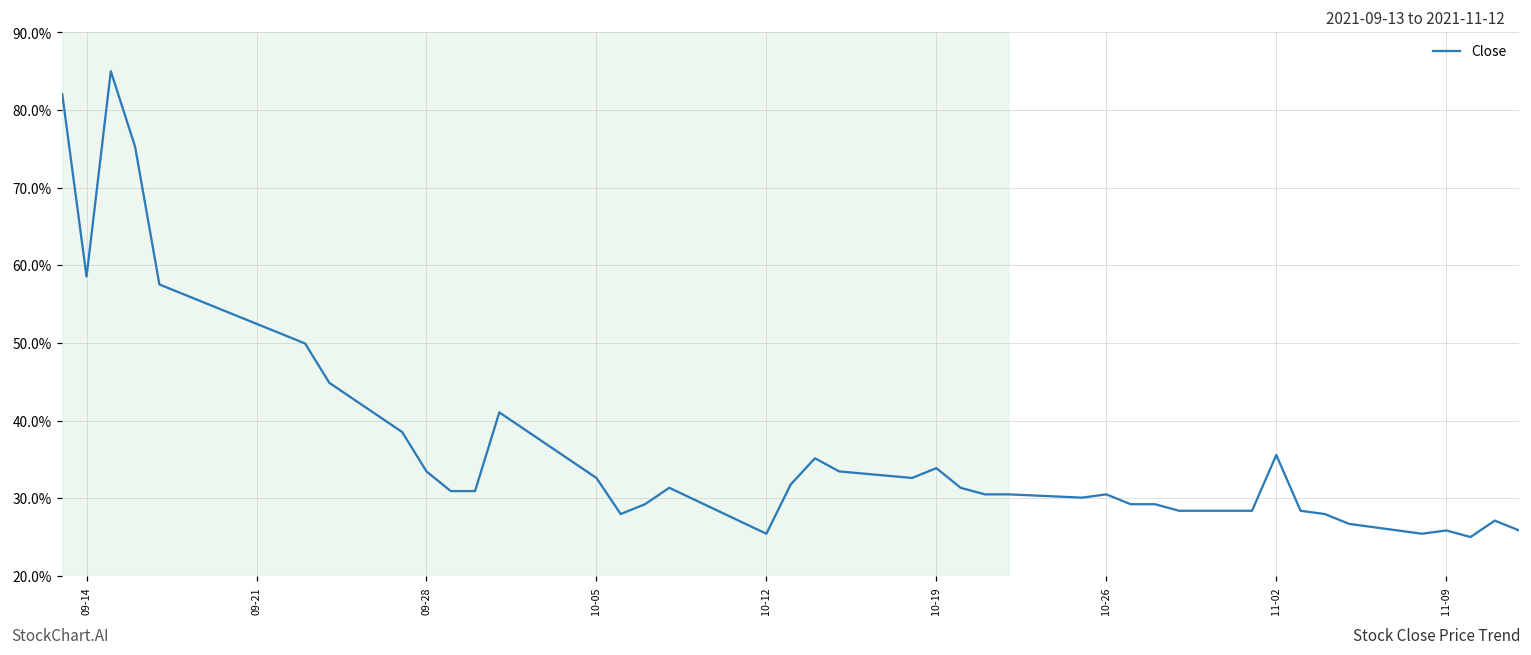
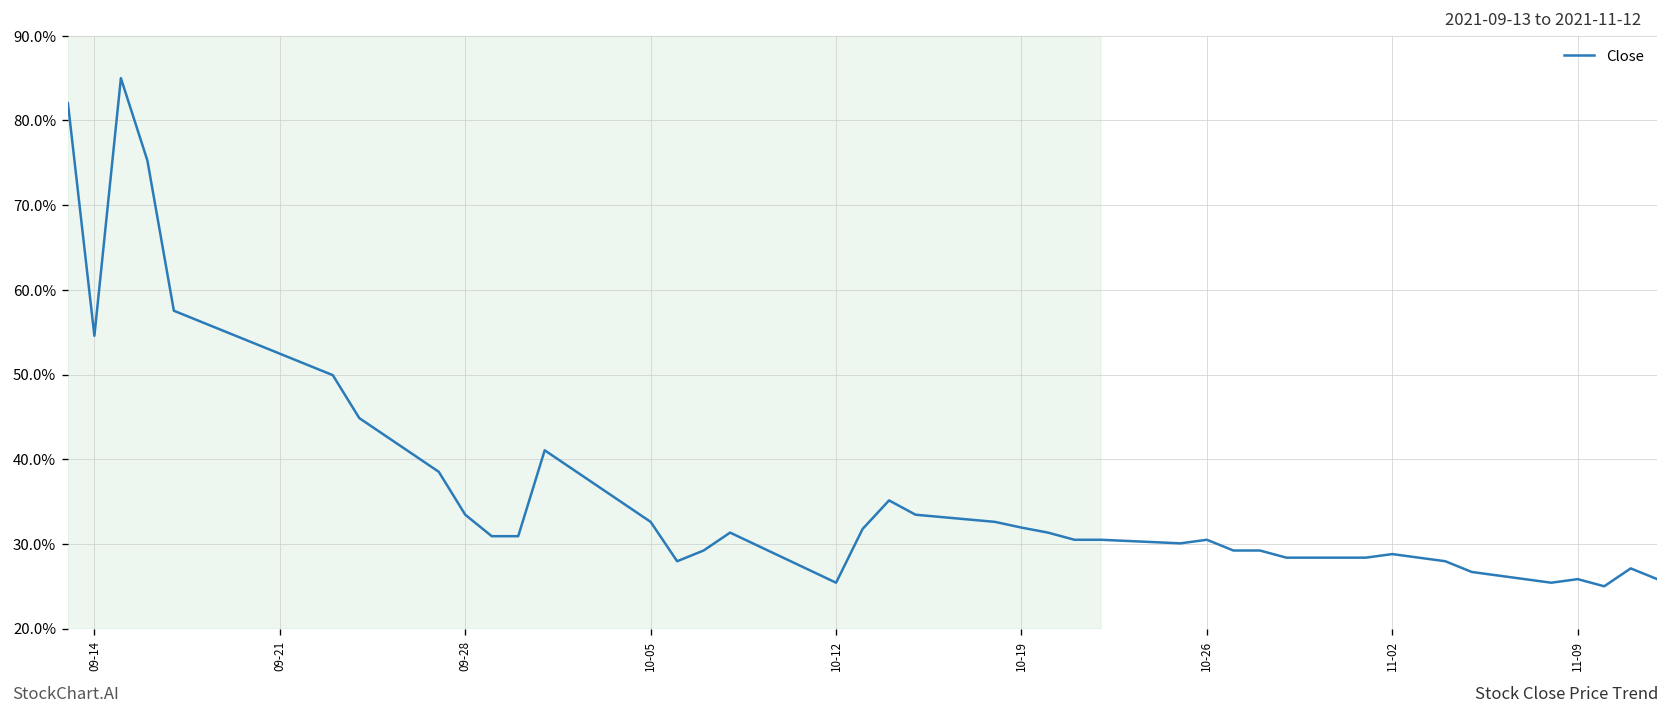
  {
-   "09-14": "59%",
+   "09-14": "55%",
    "09-28": "33%",
    "10-05": "33%",
    "10-12": "25%",
-   "10-19": "34%",
+   "10-19": "32%",
    "10-26": "30%",
-   "11-02": "36%",
+   "11-02": "29%",
    "11-09": "26%"
  }
